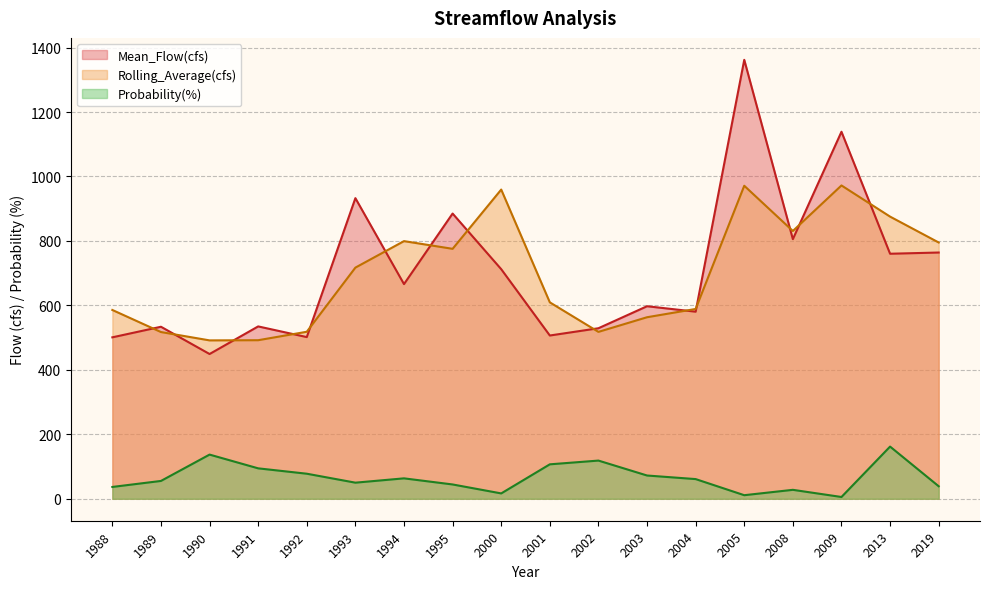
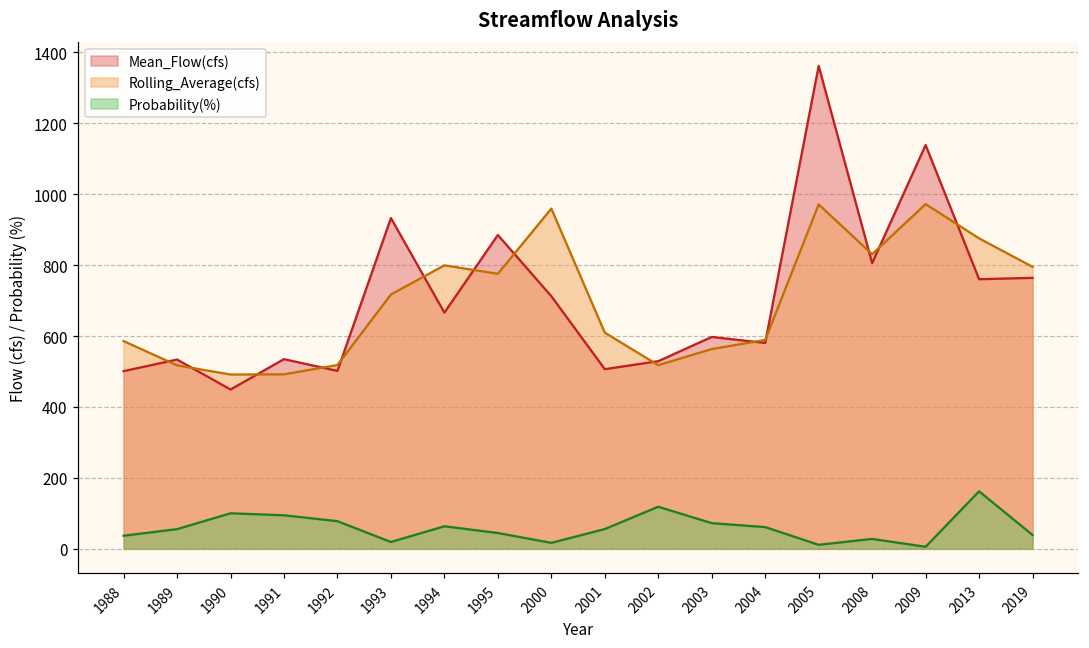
  {
    "Probability(%)": {
      "1988": 40,
      "1989": 60,
-     "1990": 140,
+     "1990": 100,
      "1991": 90,
      "1992": 80,
-     "1993": 50,
+     "1993": 20,
      "1994": 60,
      "1995": 40,
      "2000": 20,
-     "2001": 110,
+     "2001": 60,
      "2002": 120,
      "2003": 70,
      "2004": 60,
      "2005": 10,
      "2008": 30,
      "2009": 10,
      "2013": 160,
      "2019": 40
    }
  }
